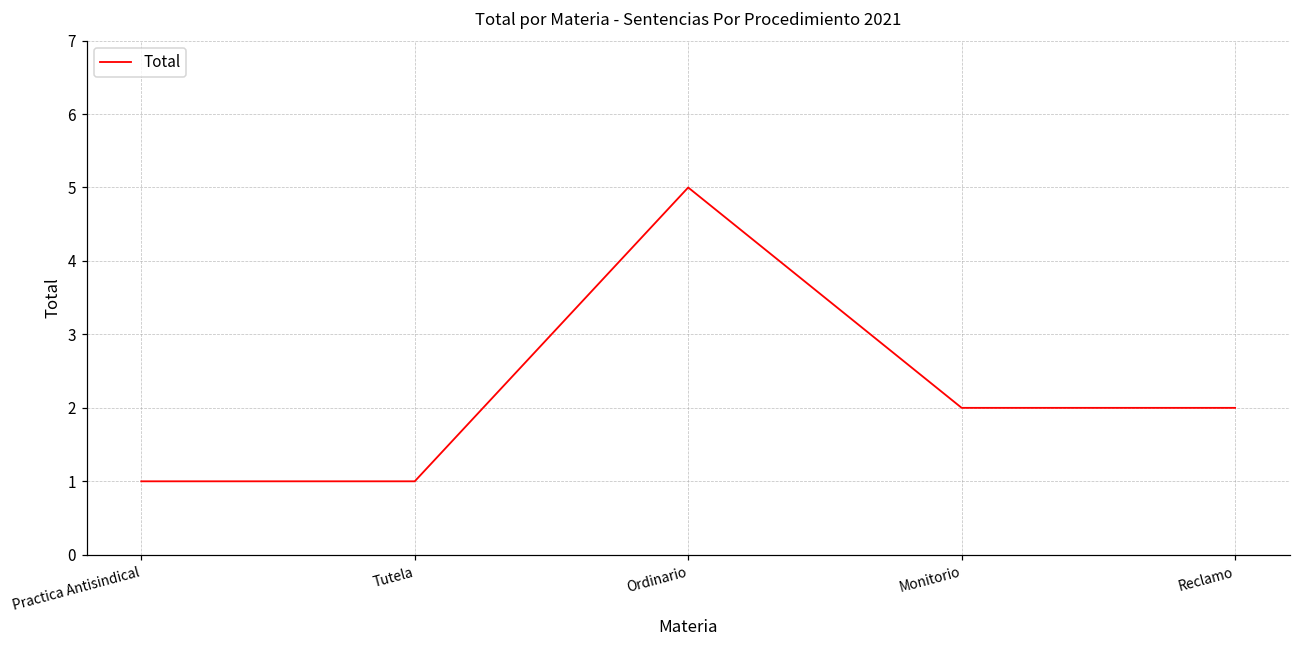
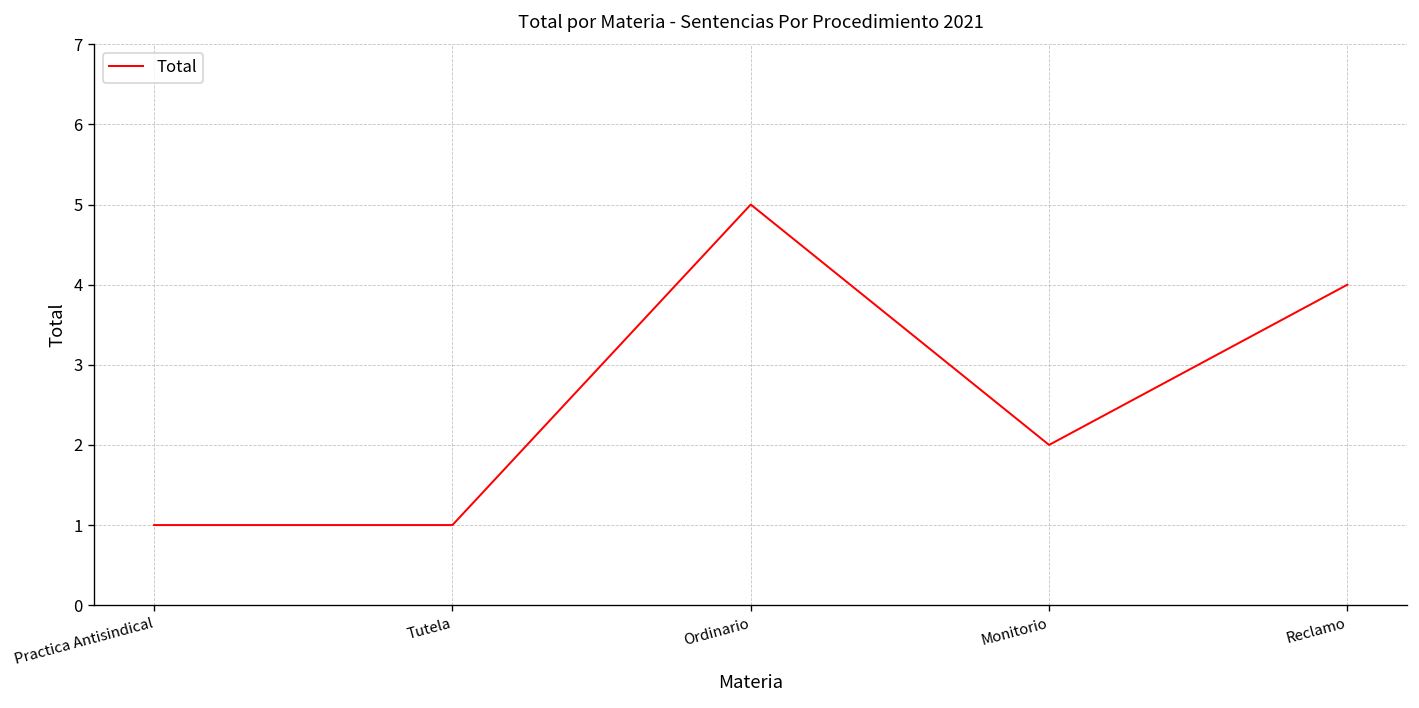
  {
    "Practica Antisindical": 1,
    "Tutela": 1,
    "Ordinario": 5,
    "Monitorio": 2,
-   "Reclamo": 2
+   "Reclamo": 4
  }
